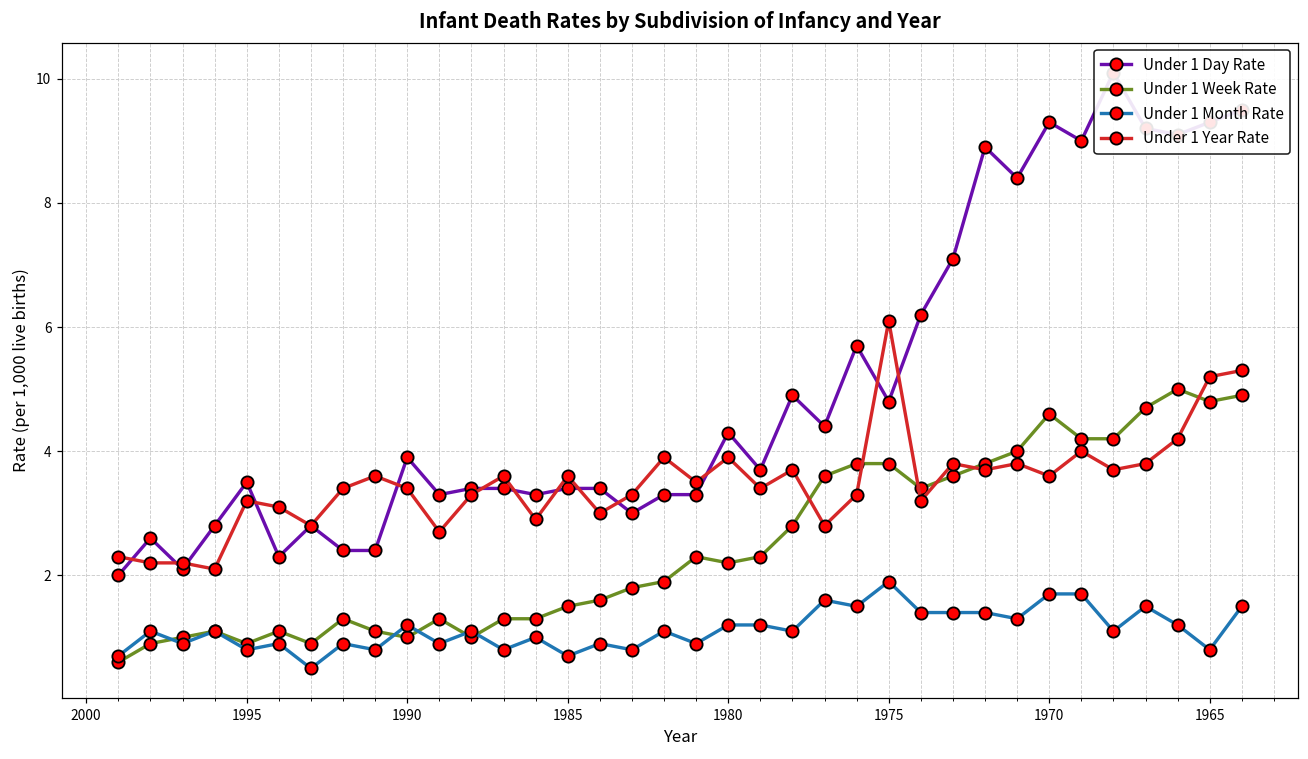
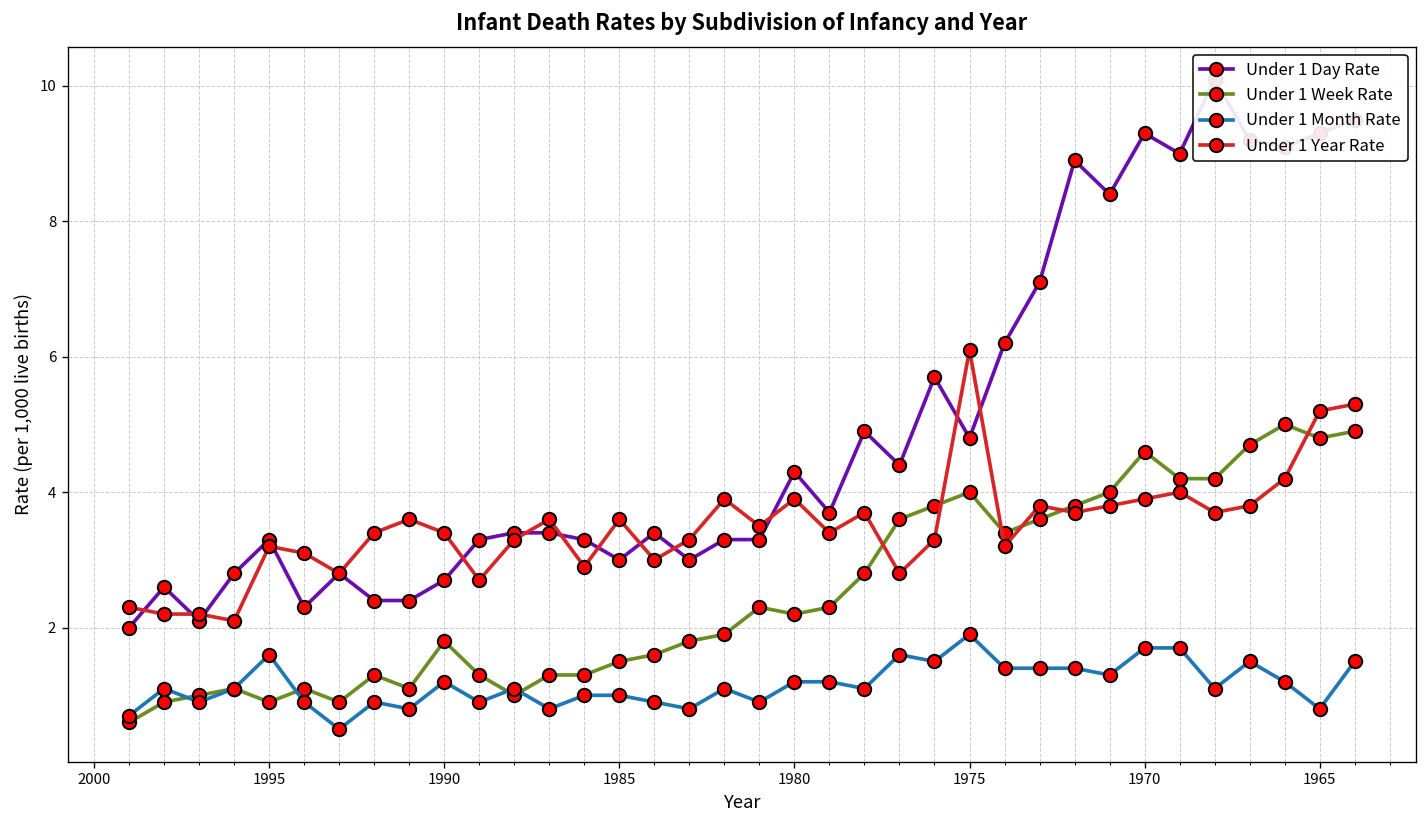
  {
    "Under 1 Day Rate": {
-     "1995": 3.5,
-     "1990": 3.9,
-     "1985": 3.4,
+     "1995": 3.3,
+     "1990": 2.7,
+     "1985": 3.0,
      "1980": 4.3,
      "1975": 4.8,
      "1970": 9.3
    },
    "Under 1 Week Rate": {
      "1995": 0.9,
-     "1990": 1.0,
+     "1990": 1.8,
      "1985": 1.5,
      "1980": 2.2,
-     "1975": 3.8,
+     "1975": 4.0,
      "1970": 4.6,
      "1965": 4.8
    },
    "Under 1 Month Rate": {
-     "1995": 0.8,
+     "1995": 1.6,
      "1990": 1.2,
-     "1985": 0.7,
+     "1985": 1.0,
      "1980": 1.2,
      "1975": 1.9,
      "1970": 1.7,
      "1965": 0.8
    },
    "Under 1 Year Rate": {
      "1995": 3.2,
      "1990": 3.4,
      "1985": 3.6,
      "1980": 3.9,
      "1975": 6.1,
-     "1970": 3.6,
+     "1970": 3.9,
      "1965": 5.2
    }
  }
